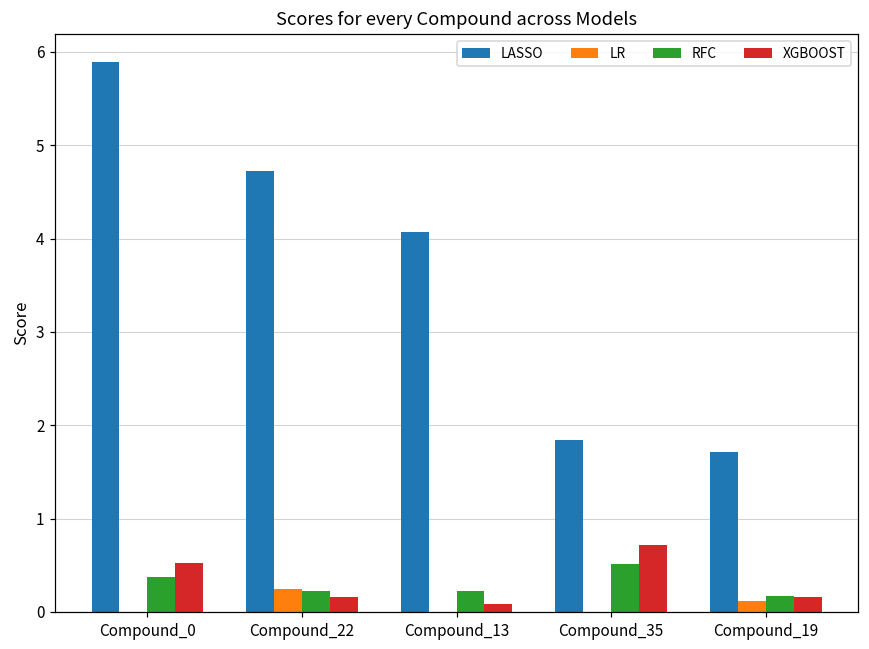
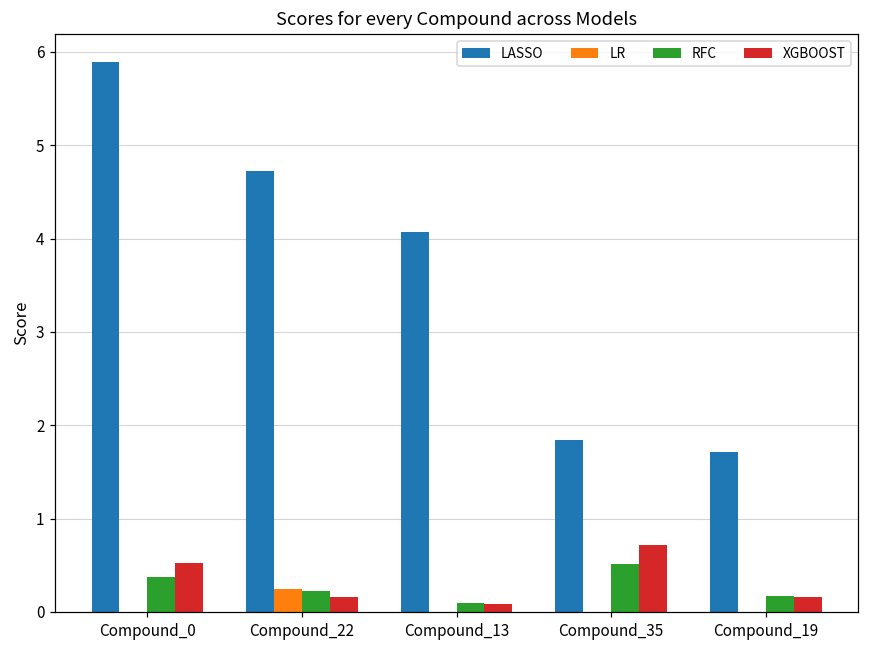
  {
    "LASSO": {
      "Compound_0": 5.9,
      "Compound_22": 4.7,
      "Compound_13": 4.1,
      "Compound_35": 1.8,
      "Compound_19": 1.7
    },
    "LR": {
      "Compound_22": 0.2,
-     "Compound_19": 0.1
+     "Compound_19": 0.0
    },
    "RFC": {
      "Compound_0": 0.4,
      "Compound_22": 0.2,
-     "Compound_13": 0.2,
+     "Compound_13": 0.1,
      "Compound_35": 0.5,
      "Compound_19": 0.2
    },
    "XGBOOST": {
      "Compound_0": 0.5,
      "Compound_22": 0.2,
      "Compound_13": 0.1,
      "Compound_35": 0.7,
      "Compound_19": 0.2
    }
  }
